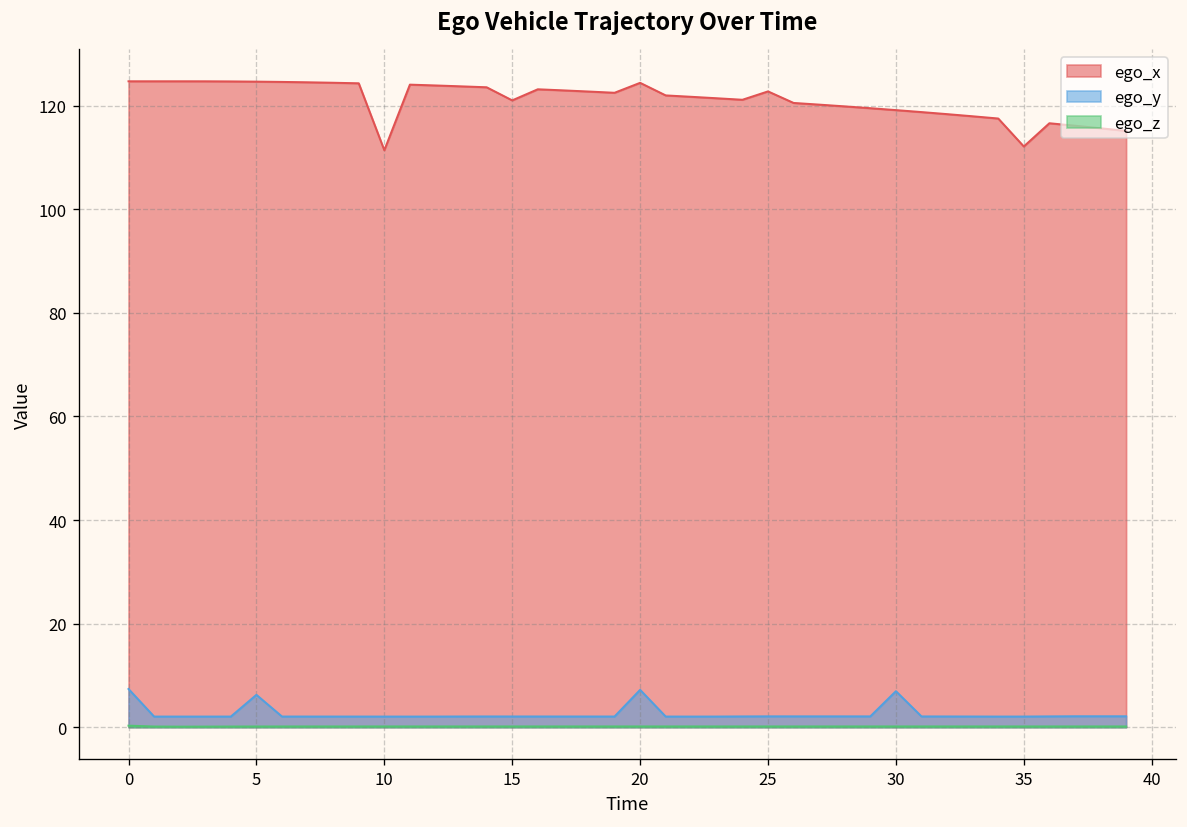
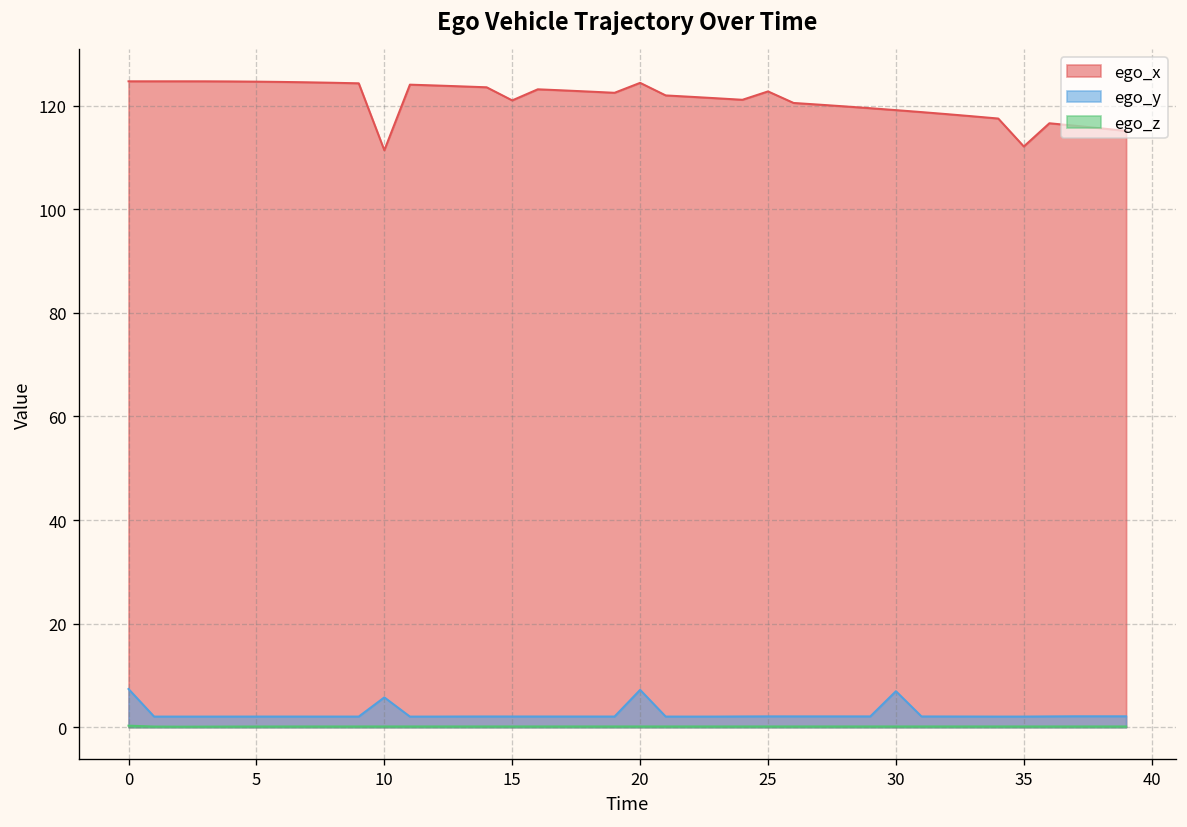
  {
    "ego_x": {
      "0": 125,
      "5": 125,
      "10": 111,
      "15": 121,
      "20": 124,
      "25": 123,
      "30": 119,
      "35": 112
    },
    "ego_y": {
      "0": 7,
-     "5": 6,
-     "10": 2,
+     "5": 2,
+     "10": 6,
      "15": 2,
      "20": 7,
      "25": 2,
      "30": 7,
      "35": 2
    },
    "ego_z": {
      "0": 0,
      "5": 0,
      "10": 0,
      "15": 0,
      "20": 0,
      "25": 0,
      "30": 0,
      "35": 0
    }
  }
